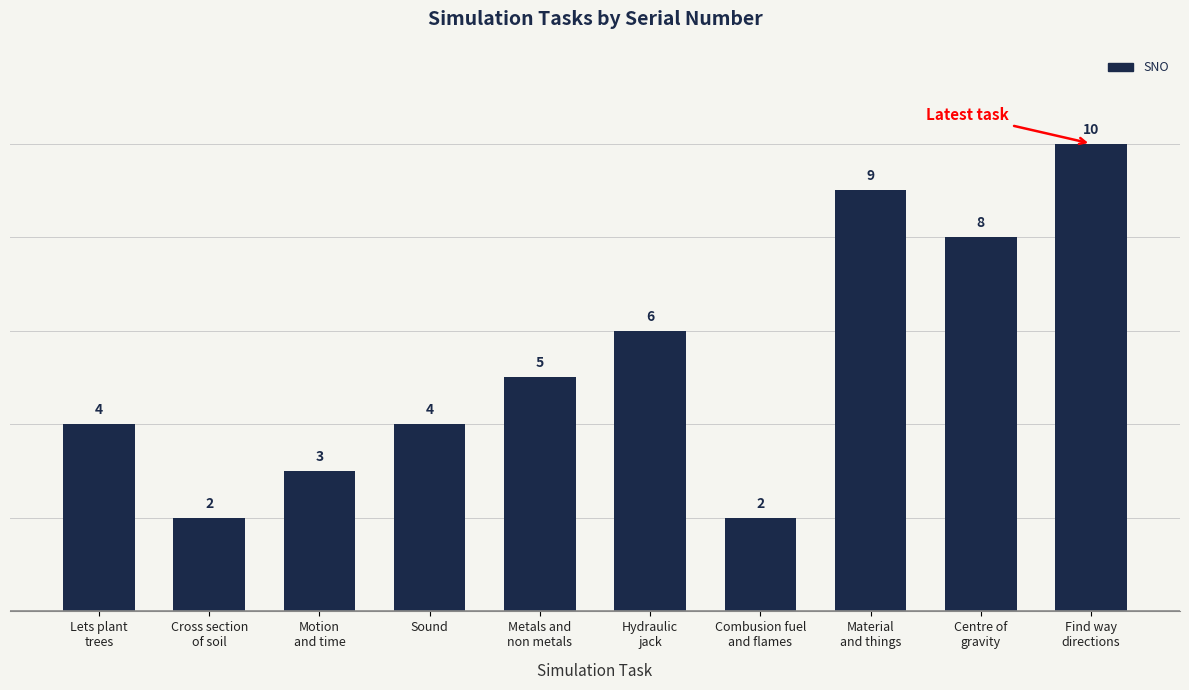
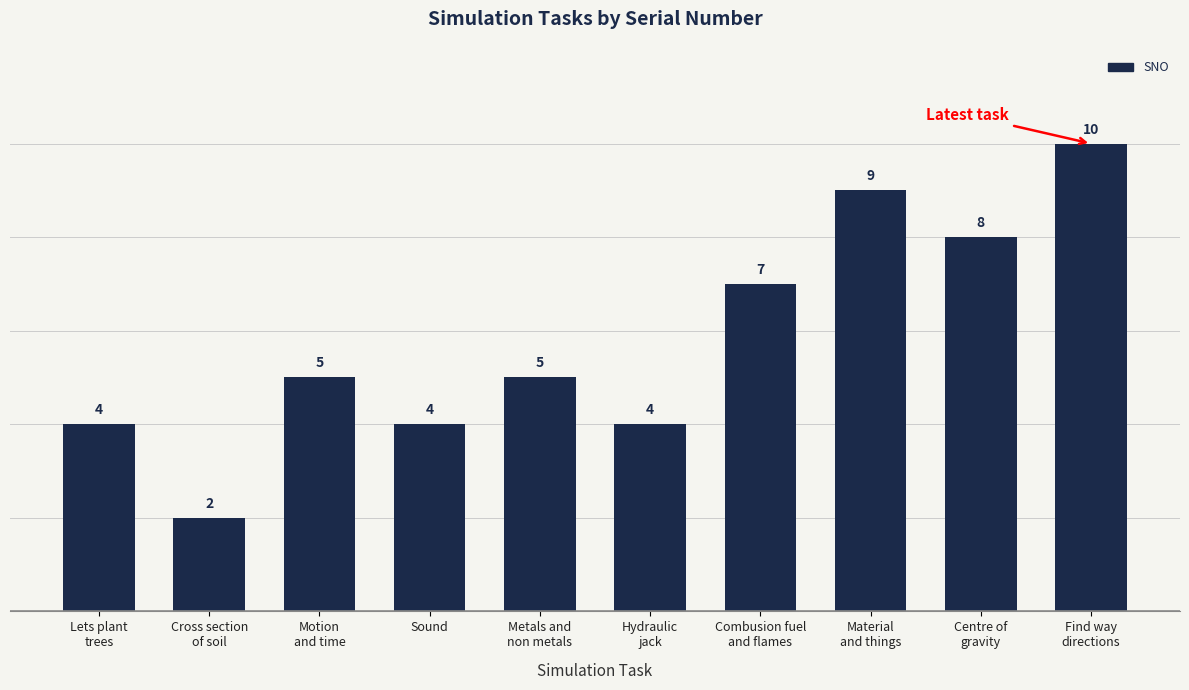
  {
    "Lets plant trees": 4,
    "Cross section of soil": 2,
-   "Motion and time": 3,
+   "Motion and time": 5,
    "Sound": 4,
    "Metals and non metals": 5,
-   "Hydraulic jack": 6,
-   "Combusion fuel and flames": 2,
+   "Hydraulic jack": 4,
+   "Combusion fuel and flames": 7,
    "Material and things": 9,
    "Centre of gravity": 8
  }
